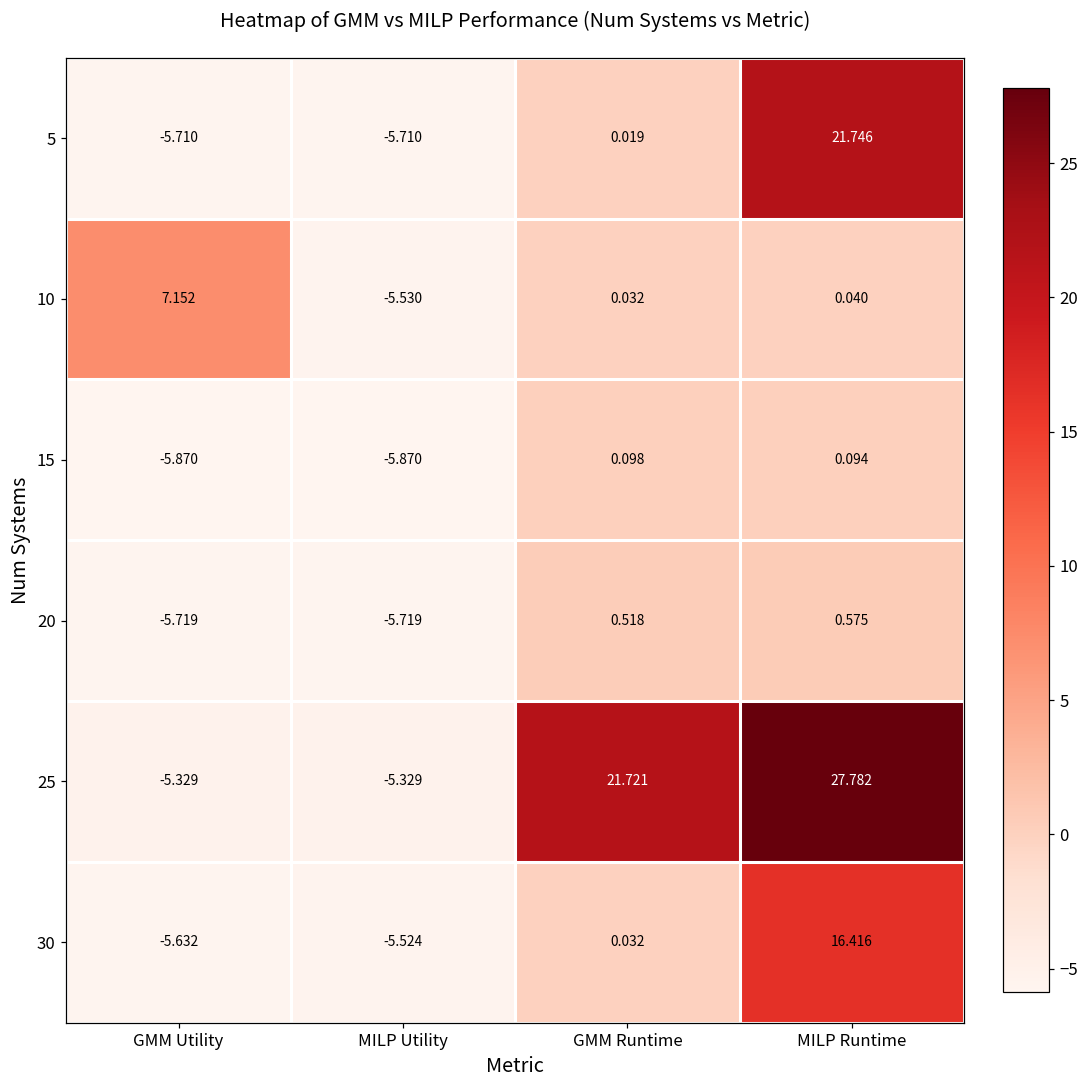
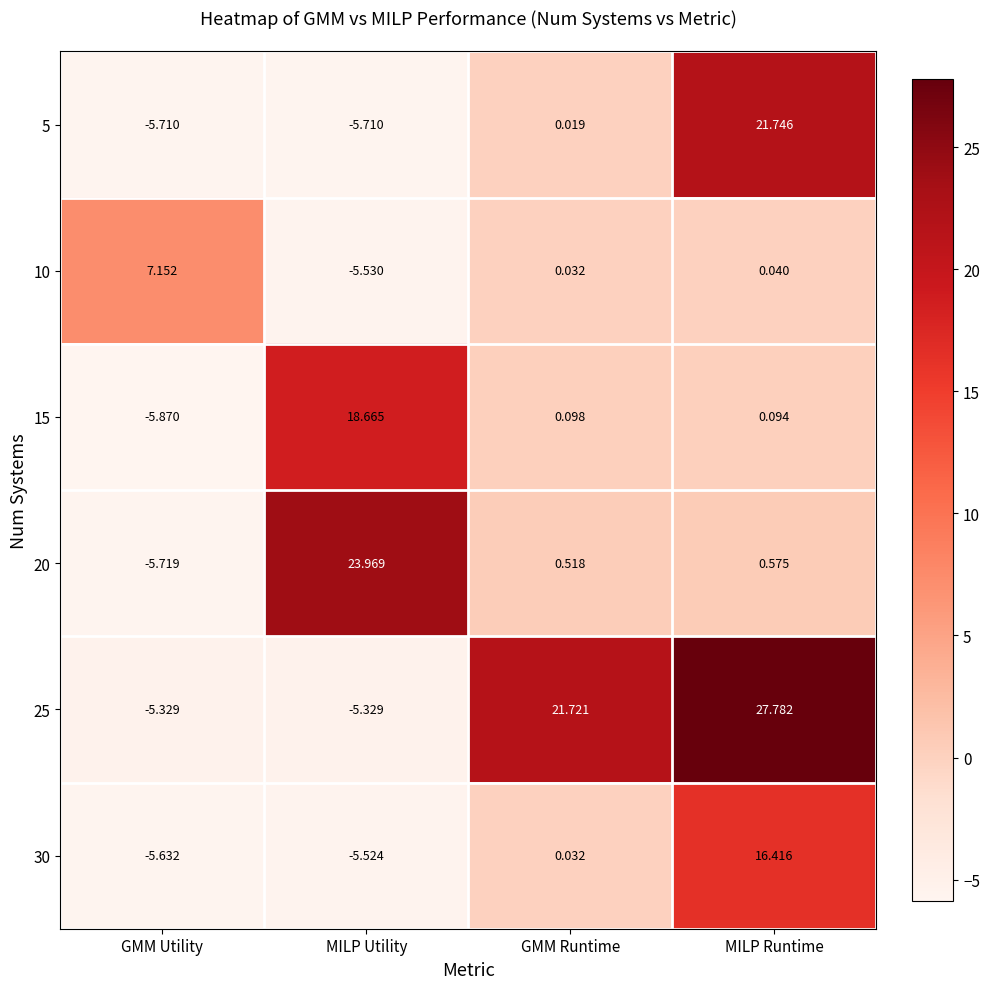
  {
    "5": {
      "GMM Utility": -5.710,
      "MILP Utility": -5.710,
      "GMM Runtime": 0.019,
      "MILP Runtime": 21.746
    },
    "10": {
      "GMM Utility": 7.152,
      "MILP Utility": -5.530,
      "GMM Runtime": 0.032,
      "MILP Runtime": 0.040
    },
    "15": {
      "GMM Utility": -5.870,
-     "MILP Utility": -5.870,
+     "MILP Utility": 18.665,
      "GMM Runtime": 0.098,
      "MILP Runtime": 0.094
    },
    "20": {
      "GMM Utility": -5.719,
-     "MILP Utility": -5.719,
+     "MILP Utility": 23.969,
      "GMM Runtime": 0.518,
      "MILP Runtime": 0.575
    },
    "25": {
      "GMM Utility": -5.329,
      "MILP Utility": -5.329,
      "GMM Runtime": 21.721,
      "MILP Runtime": 27.782
    },
    "30": {
      "GMM Utility": -5.632,
      "MILP Utility": -5.524,
      "GMM Runtime": 0.032,
      "MILP Runtime": 16.416
    }
  }
